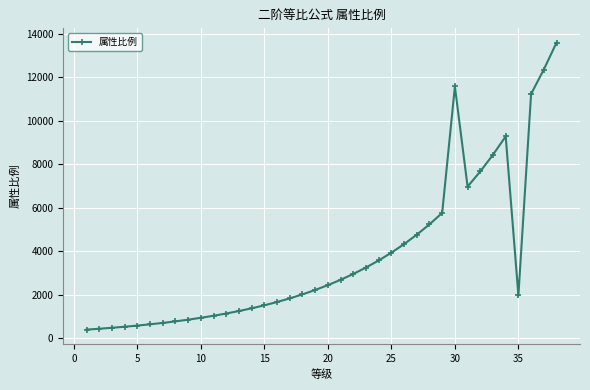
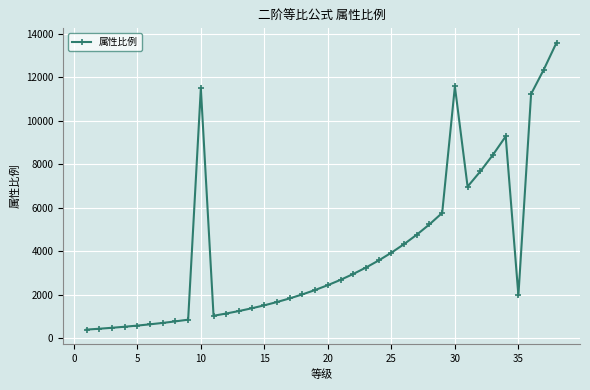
  {
    "5": 600,
-   "10": 900,
+   "10": 11500,
    "15": 1500,
    "20": 2400,
    "25": 3900,
    "30": 11600,
    "35": 2000
  }
